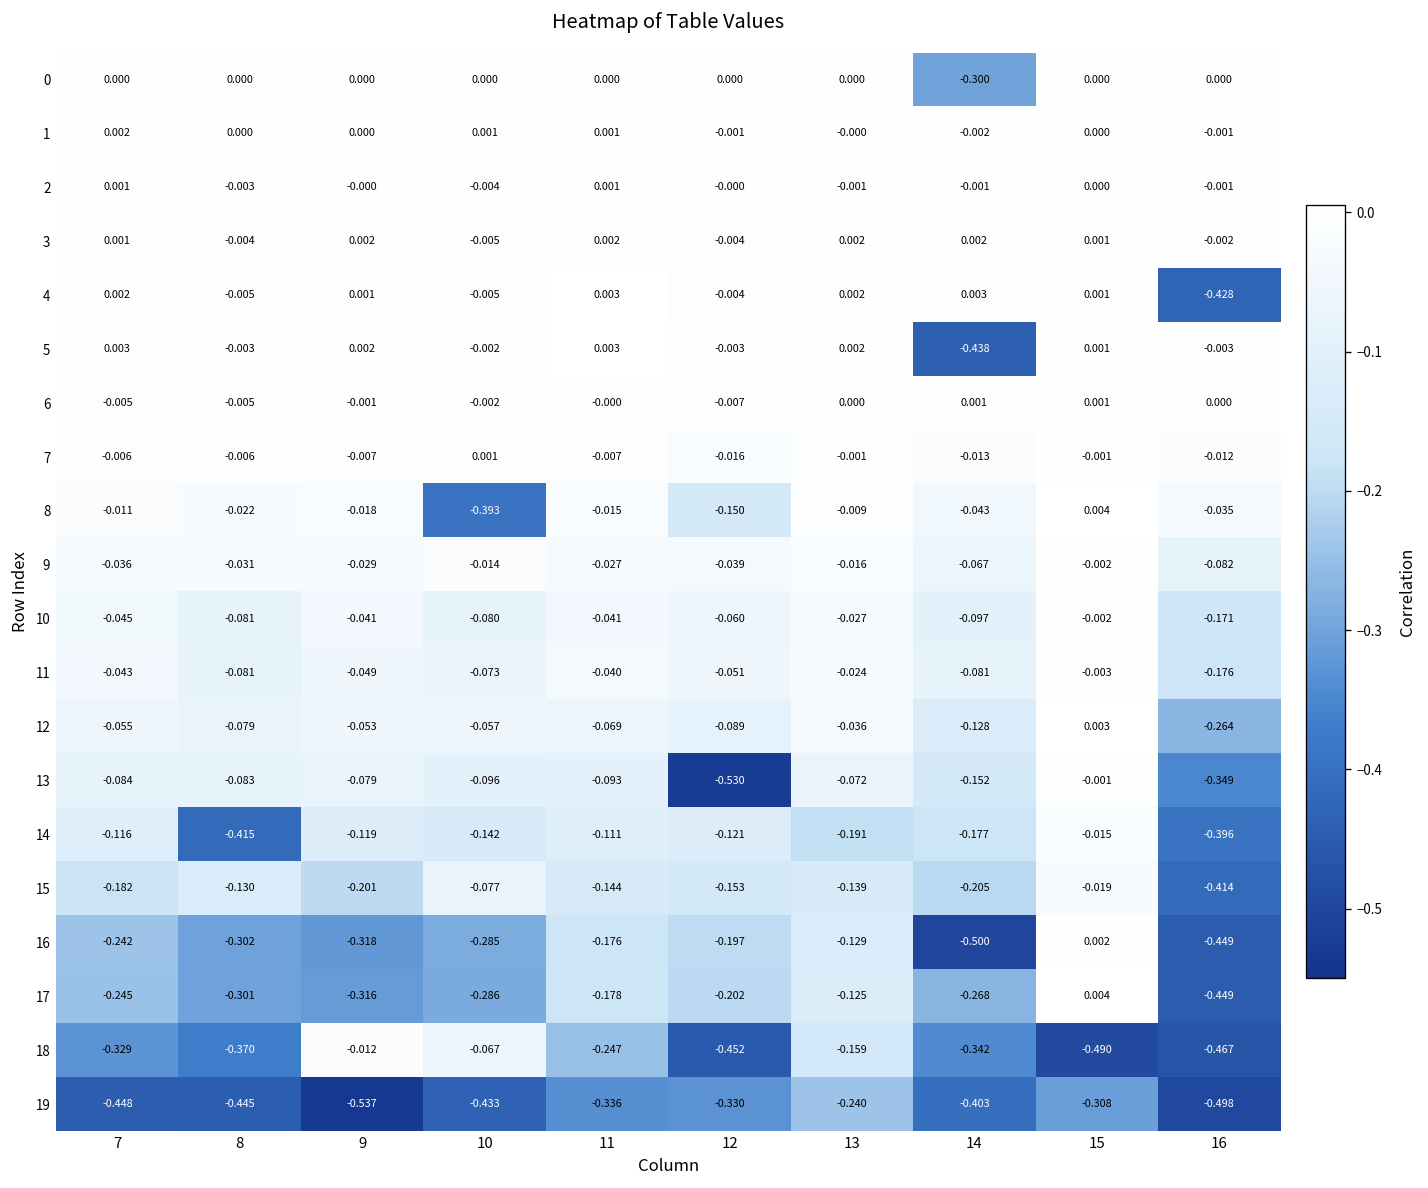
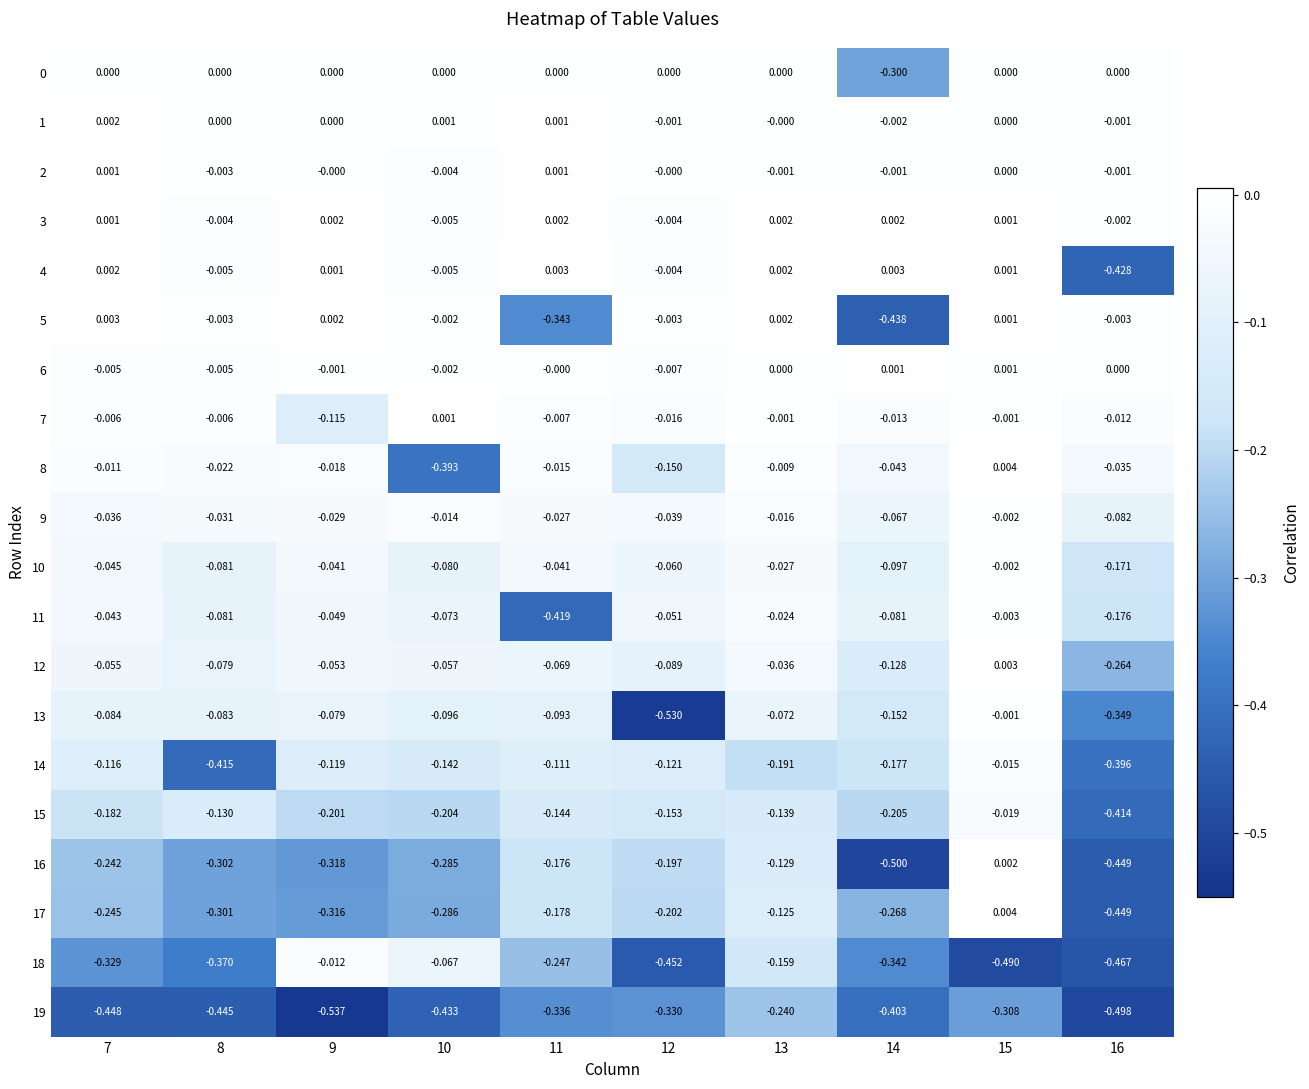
  {
    "0": {
      "7": 0.000,
      "8": 0.000,
      "9": 0.000,
      "10": 0.000,
      "11": 0.000,
      "12": 0.000,
      "13": 0.000,
      "14": -0.300,
      "15": 0.000,
      "16": 0.000
    },
    "1": {
      "7": 0.002,
      "8": 0.000,
      "9": 0.000,
      "10": 0.001,
      "11": 0.001,
      "12": -0.001,
      "13": -0.000,
      "14": -0.002,
      "15": 0.000,
      "16": -0.001
    },
    "2": {
      "7": 0.001,
      "8": -0.003,
      "9": -0.000,
      "10": -0.004,
      "11": 0.001,
      "12": -0.000,
      "13": -0.001,
      "14": -0.001,
      "15": 0.000,
      "16": -0.001
    },
    "3": {
      "7": 0.001,
      "8": -0.004,
      "9": 0.002,
      "10": -0.005,
      "11": 0.002,
      "12": -0.004,
      "13": 0.002,
      "14": 0.002,
      "15": 0.001,
      "16": -0.002
    },
    "4": {
      "7": 0.002,
      "8": -0.005,
      "9": 0.001,
      "10": -0.005,
      "11": 0.003,
      "12": -0.004,
      "13": 0.002,
      "14": 0.003,
      "15": 0.001,
      "16": -0.428
    },
    "5": {
      "7": 0.003,
      "8": -0.003,
      "9": 0.002,
      "10": -0.002,
-     "11": 0.003,
+     "11": -0.343,
      "12": -0.003,
      "13": 0.002,
      "14": -0.438,
      "15": 0.001,
      "16": -0.003
    },
    "6": {
      "7": -0.005,
      "8": -0.005,
      "9": -0.001,
      "10": -0.002,
      "11": -0.000,
      "12": -0.007,
      "13": 0.000,
      "14": 0.001,
      "15": 0.001,
      "16": 0.000
    },
    "7": {
      "7": -0.006,
      "8": -0.006,
-     "9": -0.007,
+     "9": -0.115,
      "10": 0.001,
      "11": -0.007,
      "12": -0.016,
      "13": -0.001,
      "14": -0.013,
      "15": -0.001,
      "16": -0.012
    },
    "8": {
      "7": -0.011,
      "8": -0.022,
      "9": -0.018,
      "10": -0.393,
      "11": -0.015,
      "12": -0.150,
      "13": -0.009,
      "14": -0.043,
      "15": 0.004,
      "16": -0.035
    },
    "9": {
      "7": -0.036,
      "8": -0.031,
      "9": -0.029,
      "10": -0.014,
      "11": -0.027,
      "12": -0.039,
      "13": -0.016,
      "14": -0.067,
      "15": -0.002,
      "16": -0.082
    },
    "10": {
      "7": -0.045,
      "8": -0.081,
      "9": -0.041,
      "10": -0.080,
      "11": -0.041,
      "12": -0.060,
      "13": -0.027,
      "14": -0.097,
      "15": -0.002,
      "16": -0.171
    },
    "11": {
      "7": -0.043,
      "8": -0.081,
      "9": -0.049,
      "10": -0.073,
-     "11": -0.040,
+     "11": -0.419,
      "12": -0.051,
      "13": -0.024,
      "14": -0.081,
      "15": -0.003,
      "16": -0.176
    },
    "12": {
      "7": -0.055,
      "8": -0.079,
      "9": -0.053,
      "10": -0.057,
      "11": -0.069,
      "12": -0.089,
      "13": -0.036,
      "14": -0.128,
      "15": 0.003,
      "16": -0.264
    },
    "13": {
      "7": -0.084,
      "8": -0.083,
      "9": -0.079,
      "10": -0.096,
      "11": -0.093,
      "12": -0.530,
      "13": -0.072,
      "14": -0.152,
      "15": -0.001,
      "16": -0.349
    },
    "14": {
      "7": -0.116,
      "8": -0.415,
      "9": -0.119,
      "10": -0.142,
      "11": -0.111,
      "12": -0.121,
      "13": -0.191,
      "14": -0.177,
      "15": -0.015,
      "16": -0.396
    },
    "15": {
      "7": -0.182,
      "8": -0.130,
      "9": -0.201,
-     "10": -0.077,
+     "10": -0.204,
      "11": -0.144,
      "12": -0.153,
      "13": -0.139,
      "14": -0.205,
      "15": -0.019,
      "16": -0.414
    },
    "16": {
      "7": -0.242,
      "8": -0.302,
      "9": -0.318,
      "10": -0.285,
      "11": -0.176,
      "12": -0.197,
      "13": -0.129,
      "14": -0.500,
      "15": 0.002,
      "16": -0.449
    },
    "17": {
      "7": -0.245,
      "8": -0.301,
      "9": -0.316,
      "10": -0.286,
      "11": -0.178,
      "12": -0.202,
      "13": -0.125,
      "14": -0.268,
      "15": 0.004,
      "16": -0.449
    },
    "18": {
      "7": -0.329,
      "8": -0.370,
      "9": -0.012,
      "10": -0.067,
      "11": -0.247,
      "12": -0.452,
      "13": -0.159,
      "14": -0.342,
      "15": -0.490,
      "16": -0.467
    },
    "19": {
      "7": -0.448,
      "8": -0.445,
      "9": -0.537,
      "10": -0.433,
      "11": -0.336,
      "12": -0.330,
      "13": -0.240,
      "14": -0.403,
      "15": -0.308,
      "16": -0.498
    }
  }
